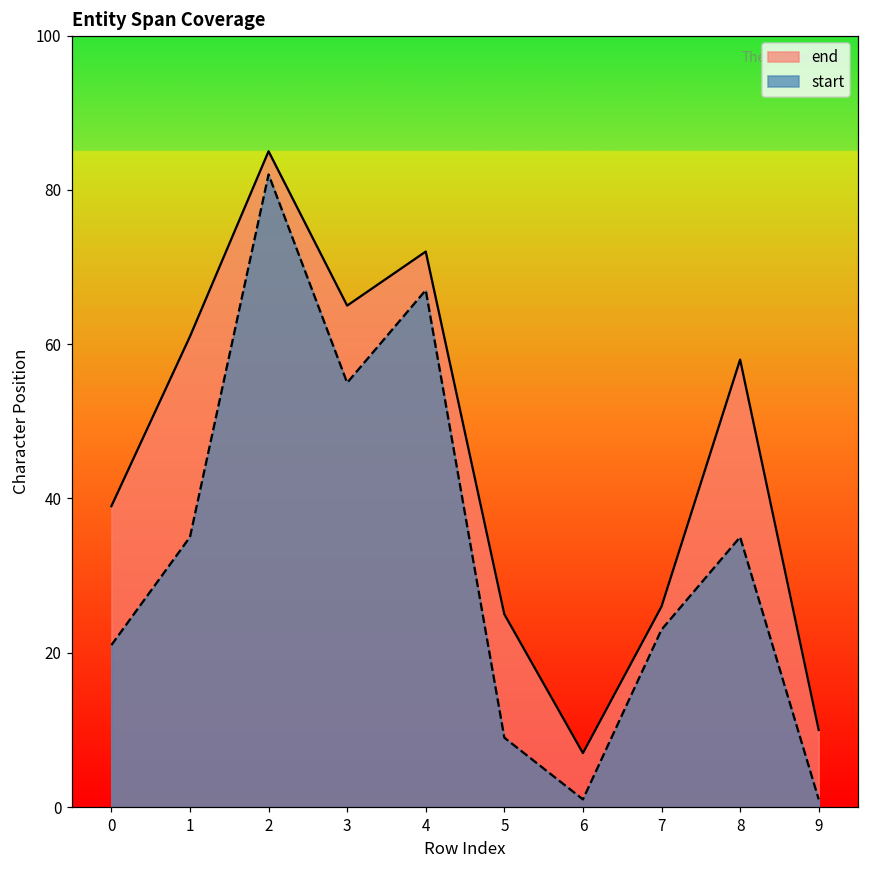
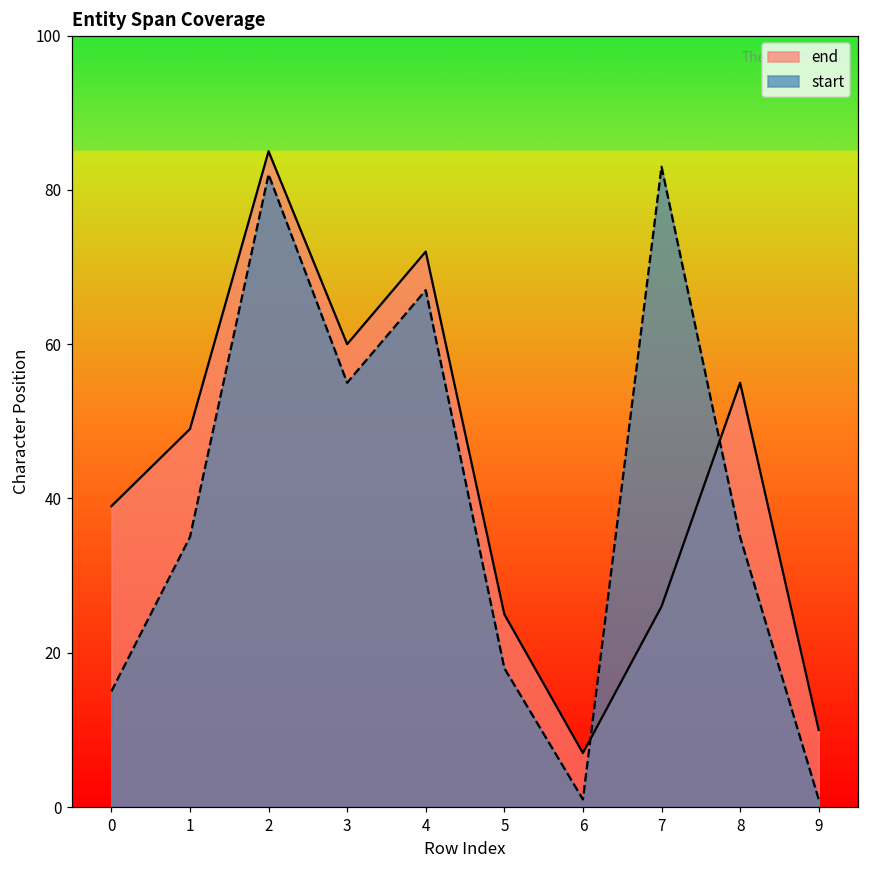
  {
    "end": {
      "0": 39,
-     "1": 61,
+     "1": 49,
      "2": 85,
-     "3": 65,
+     "3": 60,
      "4": 72,
      "5": 25,
      "6": 7,
      "7": 26,
-     "8": 58,
+     "8": 55,
      "9": 10
    },
    "start": {
-     "0": 21,
+     "0": 15,
      "1": 35,
      "2": 82,
      "3": 55,
      "4": 67,
-     "5": 9,
+     "5": 18,
      "6": 1,
-     "7": 23,
+     "7": 83,
      "8": 35,
      "9": 1
    }
  }
